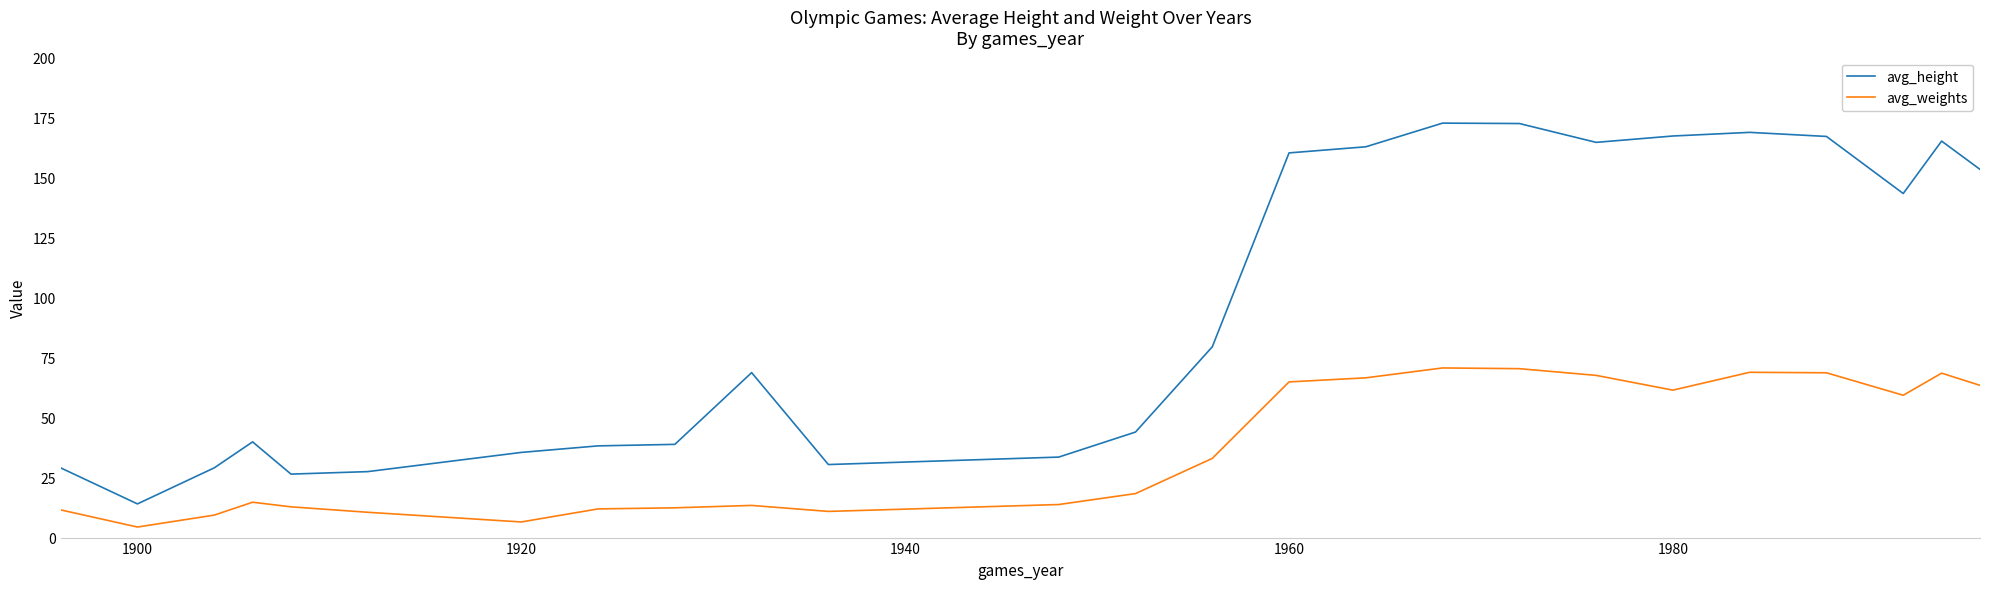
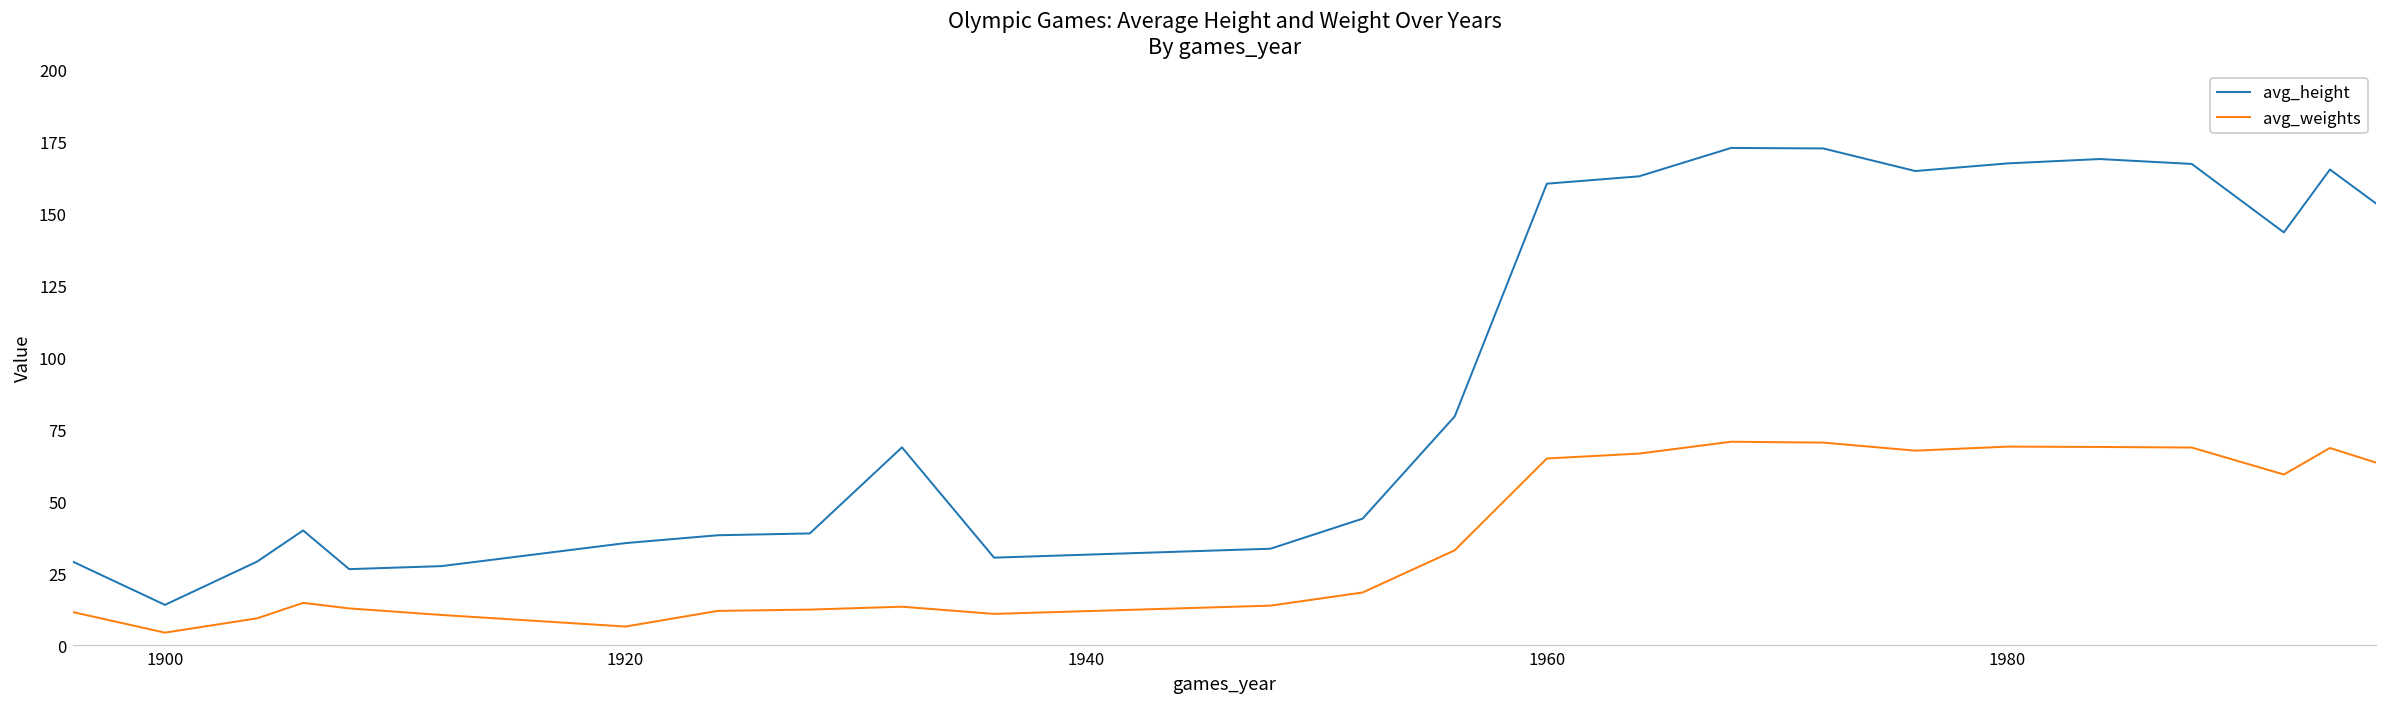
  {
    "avg_height": {
      "1900": 14,
      "1920": 35,
      "1960": 160,
      "1980": 167
    },
    "avg_weights": {
      "1900": 4,
      "1920": 7,
      "1960": 65,
-     "1980": 61
+     "1980": 69
    }
  }
